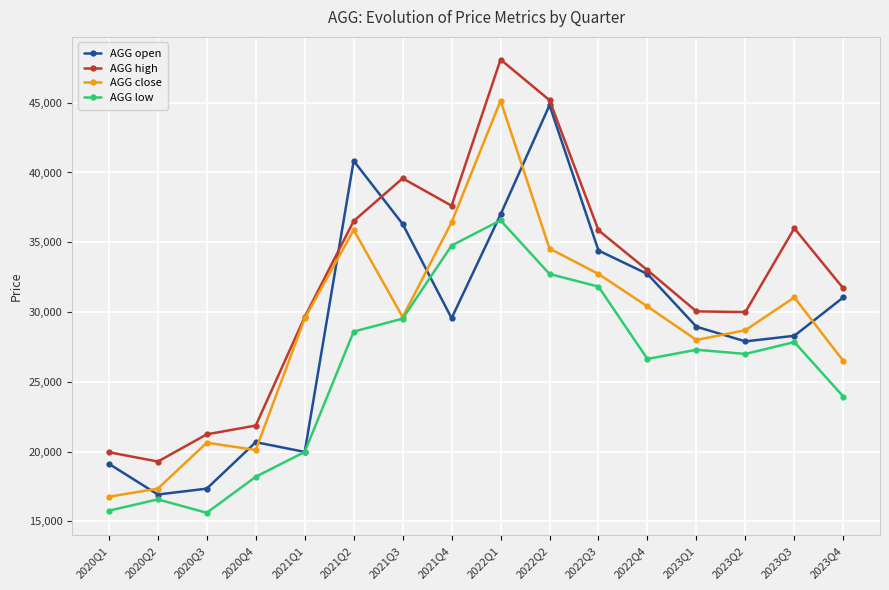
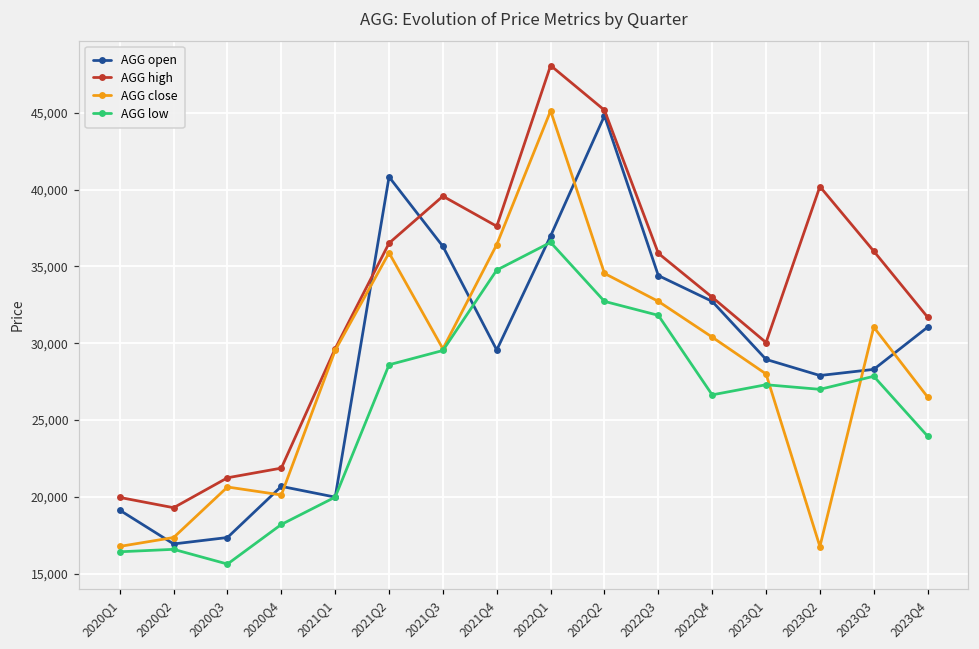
  {
    "AGG open": {
      "2020Q1": "19,100",
      "2020Q2": "16,900",
      "2020Q3": "17,400",
      "2020Q4": "20,700",
      "2021Q2": "40,800",
      "2021Q3": "36,300",
      "2021Q4": "29,600",
      "2022Q1": "37,000",
      "2022Q2": "44,800",
      "2022Q3": "34,400",
      "2022Q4": "32,700",
      "2023Q1": "29,000",
      "2023Q2": "27,900",
      "2023Q3": "28,300",
      "2023Q4": "31,100"
    },
    "AGG high": {
      "2020Q1": "20,000",
      "2020Q2": "19,300",
      "2020Q3": "21,200",
      "2020Q4": "21,900",
      "2021Q2": "36,500",
      "2021Q3": "39,600",
      "2021Q4": "37,600",
      "2022Q1": "48,100",
      "2022Q2": "45,200",
      "2022Q3": "35,900",
      "2022Q4": "33,000",
      "2023Q1": "30,100",
-     "2023Q2": "30,000",
+     "2023Q2": "40,200",
      "2023Q3": "36,000",
      "2023Q4": "31,700"
    },
    "AGG close": {
      "2020Q1": "16,800",
      "2020Q2": "17,400",
      "2020Q3": "20,600",
      "2020Q4": "20,100",
      "2021Q2": "35,900",
      "2021Q4": "36,400",
      "2022Q1": "45,100",
      "2022Q2": "34,600",
      "2022Q3": "32,700",
      "2022Q4": "30,400",
      "2023Q1": "28,000",
-     "2023Q2": "28,700",
+     "2023Q2": "16,800",
      "2023Q3": "31,100",
      "2023Q4": "26,500"
    },
    "AGG low": {
-     "2020Q1": "15,800",
+     "2020Q1": "16,400",
      "2020Q2": "16,600",
      "2020Q3": "15,600",
      "2020Q4": "18,200",
      "2021Q2": "28,600",
      "2021Q4": "34,800",
      "2022Q1": "36,600",
      "2022Q2": "32,700",
      "2022Q3": "31,800",
      "2022Q4": "26,600",
      "2023Q1": "27,300",
      "2023Q2": "27,000",
      "2023Q3": "27,900",
      "2023Q4": "24,000"
    }
  }
